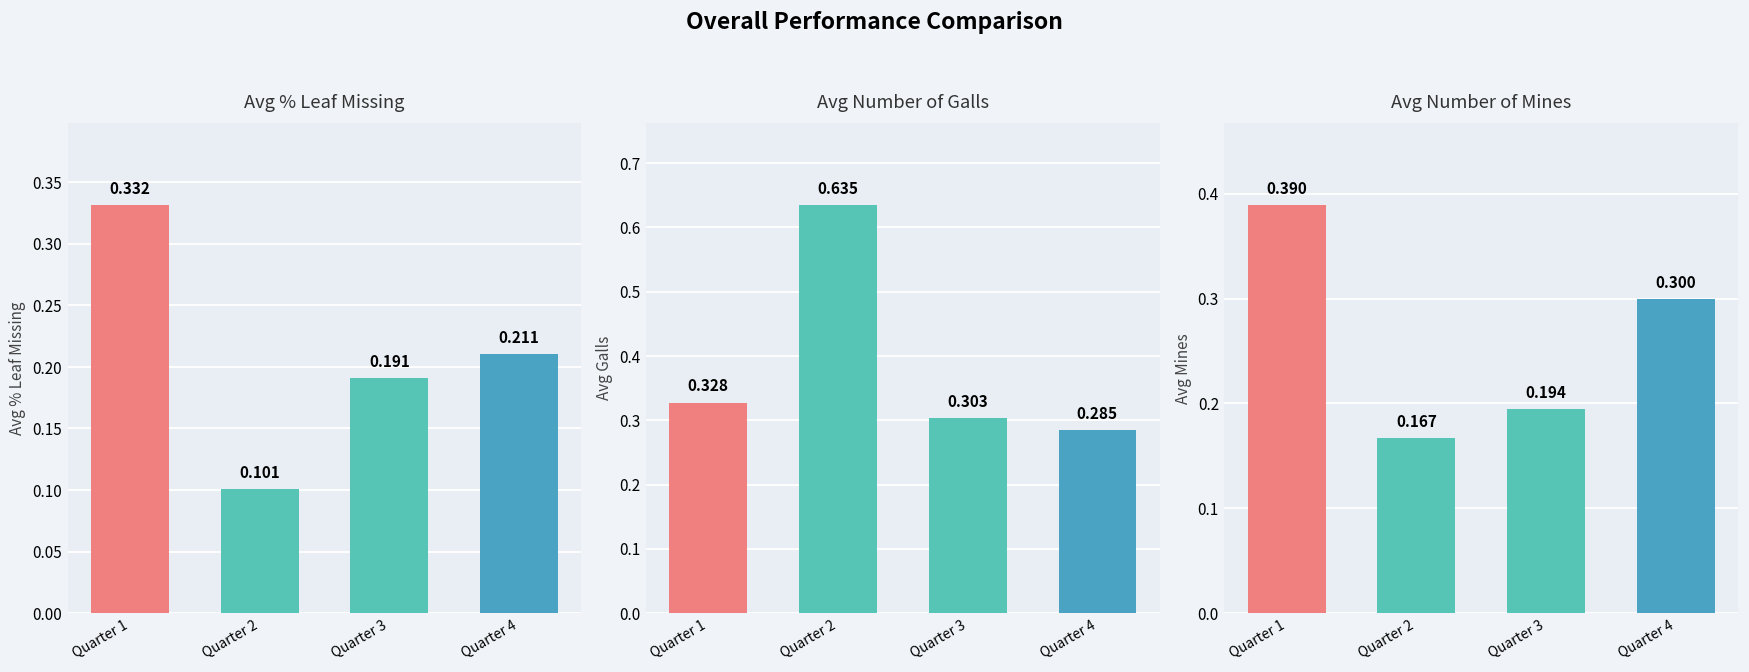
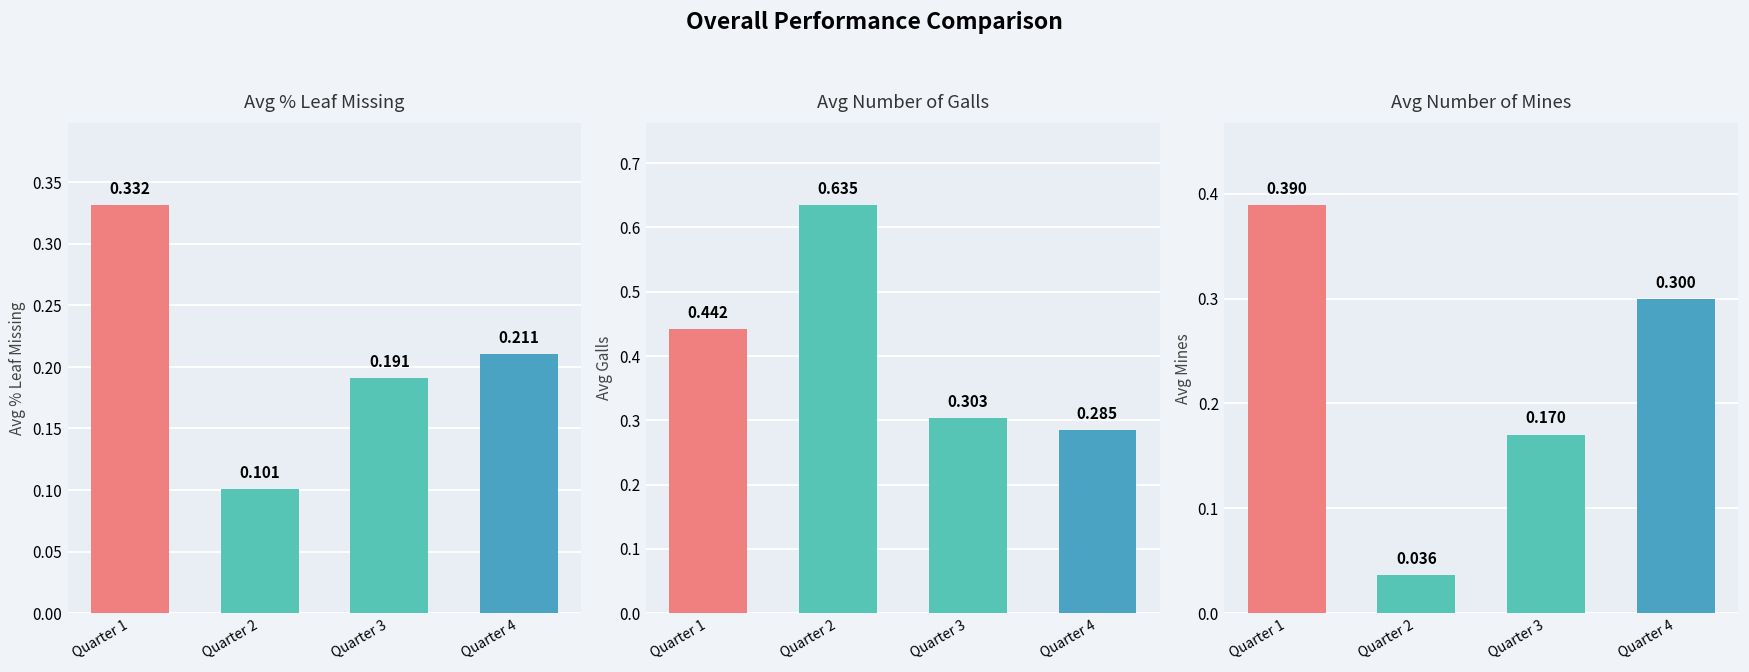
  {
    "Avg % Leaf Missing": {
      "Quarter 1": 0.332,
      "Quarter 2": 0.101,
      "Quarter 3": 0.191,
      "Quarter 4": 0.211
    },
    "Avg Number of Galls": {
-     "Quarter 1": 0.328,
+     "Quarter 1": 0.442,
      "Quarter 2": 0.635,
      "Quarter 3": 0.303,
      "Quarter 4": 0.285
    },
    "Avg Number of Mines": {
      "Quarter 1": 0.390,
-     "Quarter 2": 0.167,
-     "Quarter 3": 0.194,
+     "Quarter 2": 0.036,
+     "Quarter 3": 0.170,
      "Quarter 4": 0.300
    }
  }
